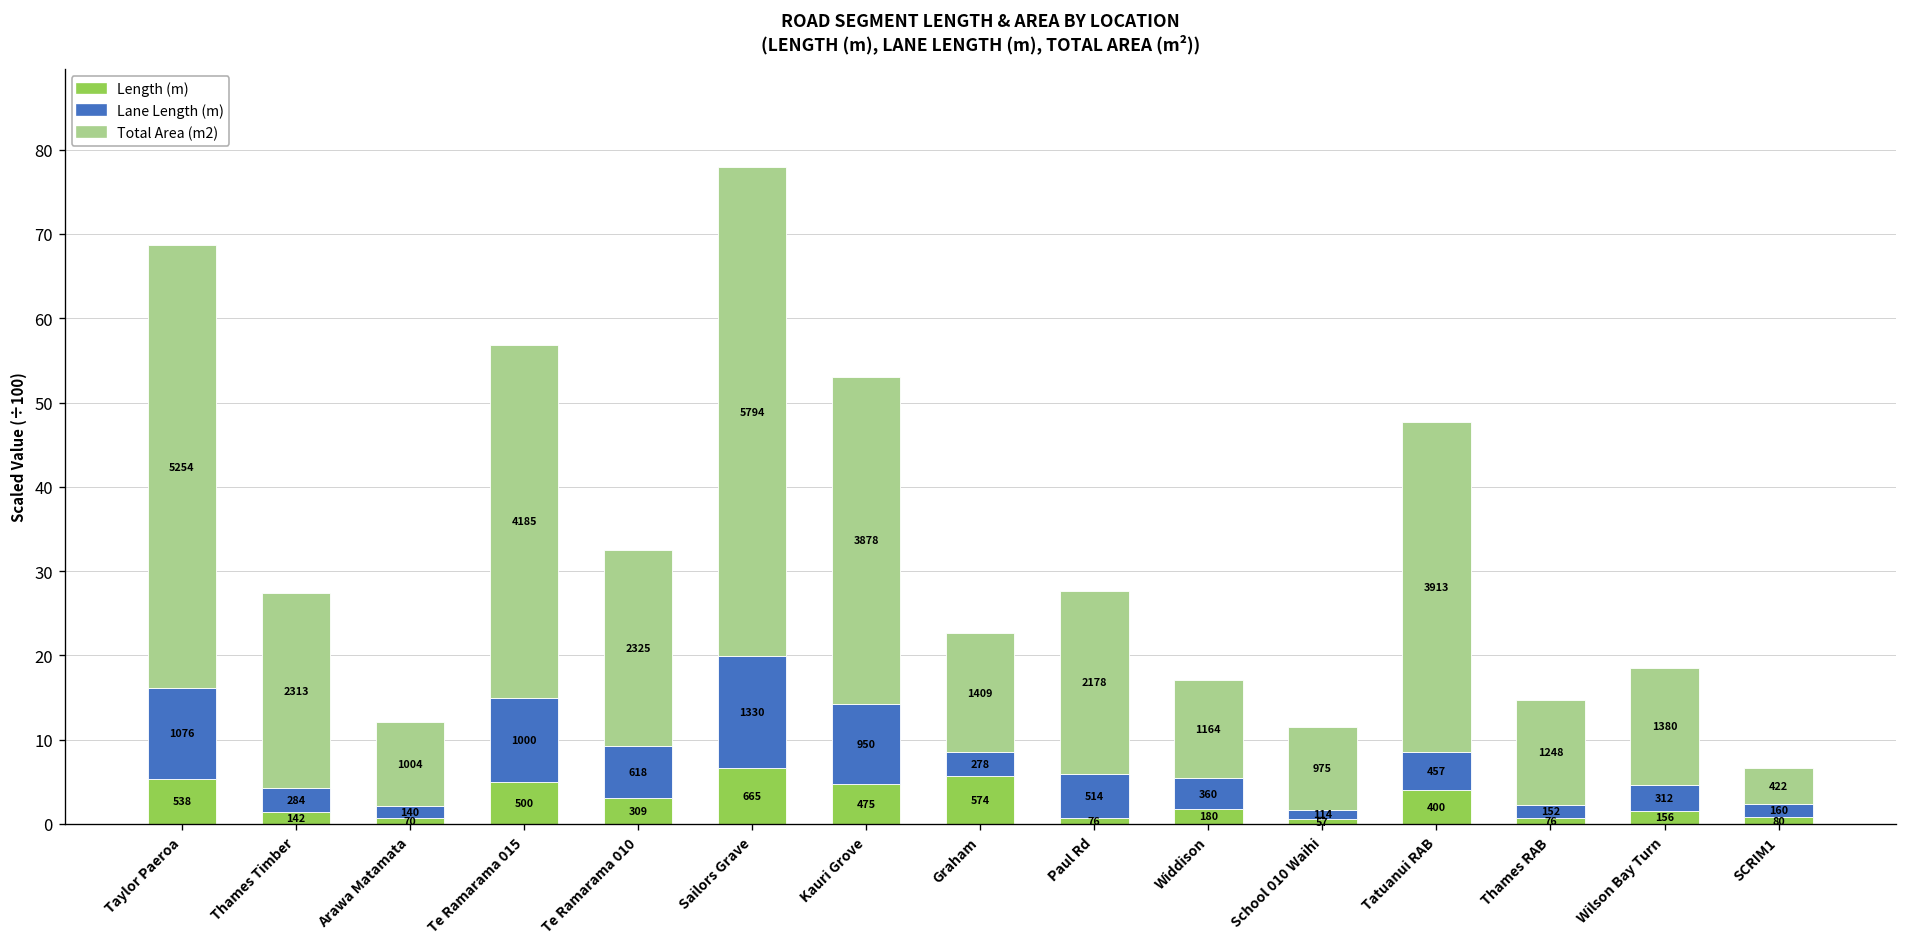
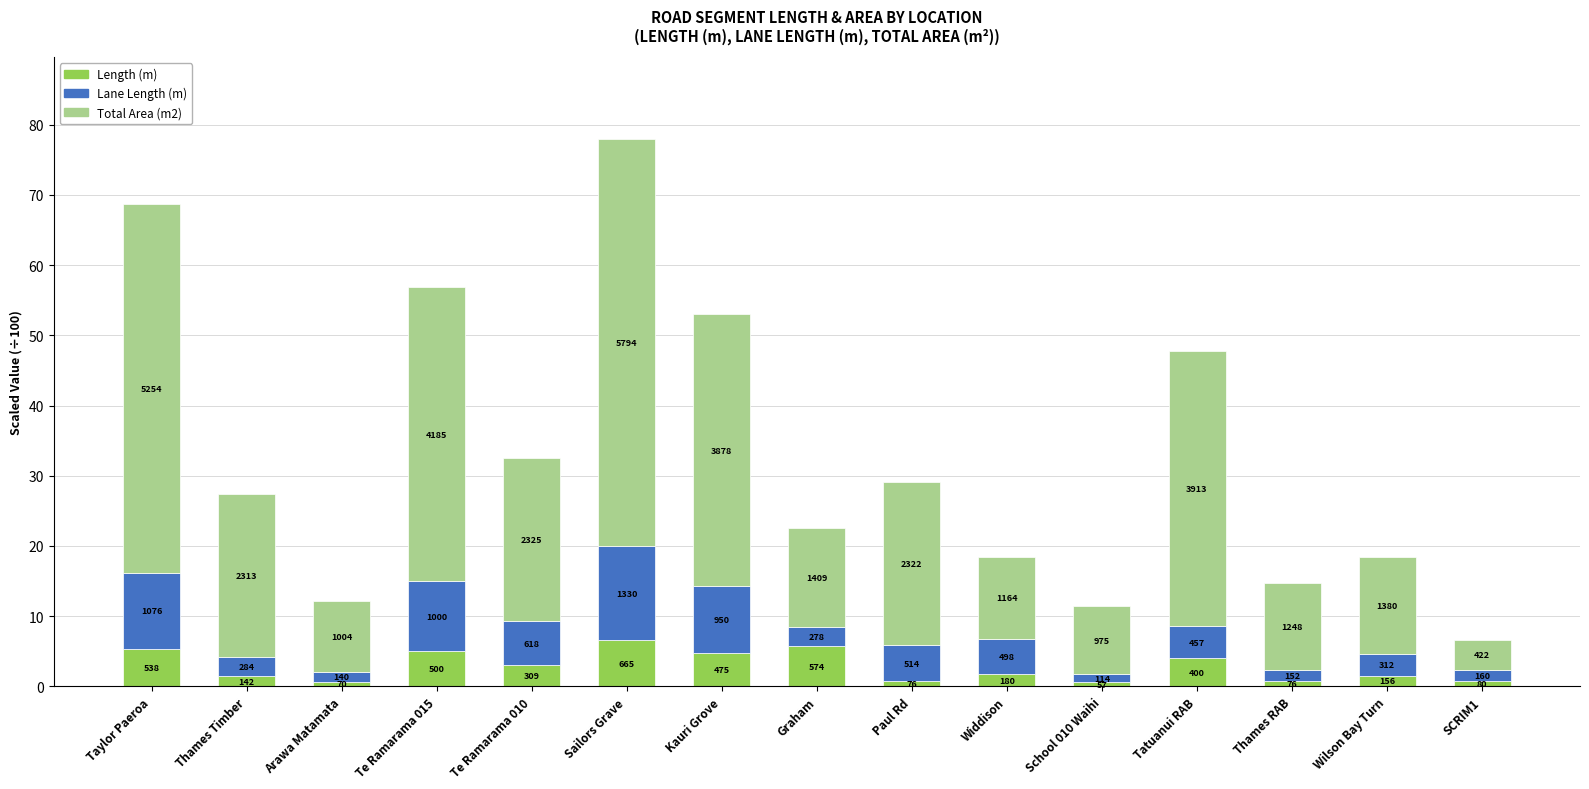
  {
    "Lane Length (m)": {
-     "Widdison": 360
+     "Widdison": 498
    },
    "Total Area (m2)": {
-     "Paul Rd": 2178
+     "Paul Rd": 2322
    }
  }
